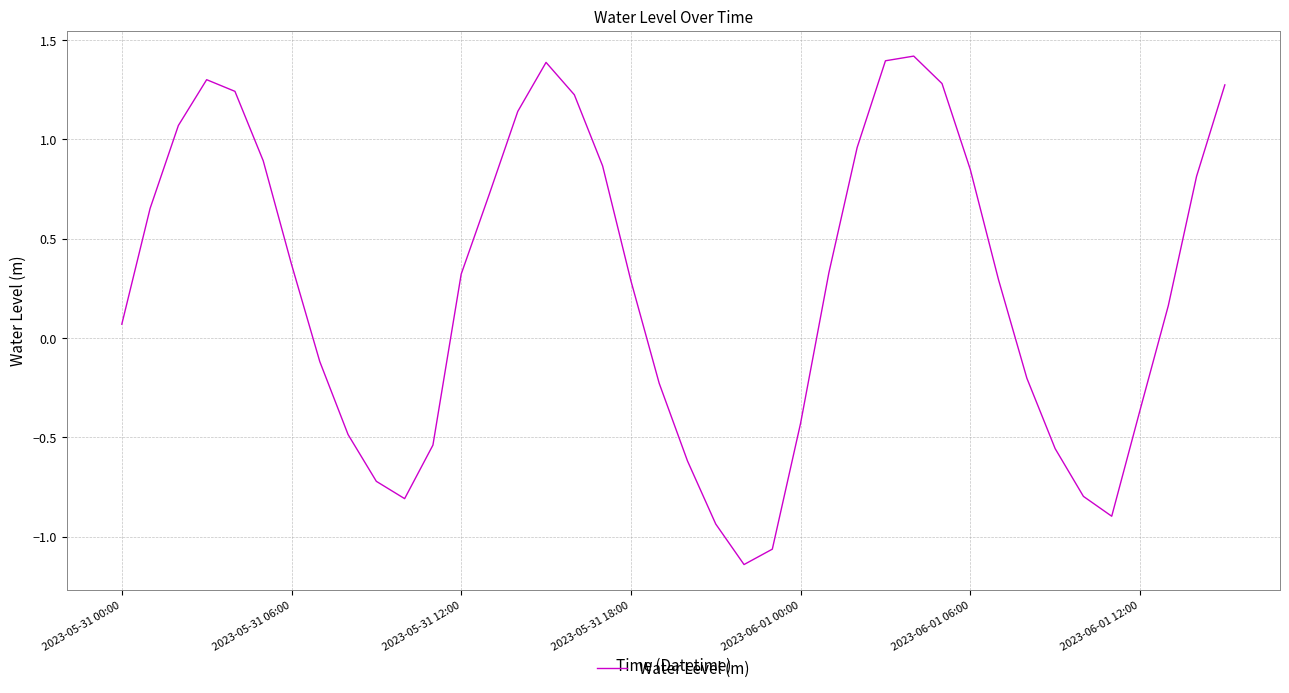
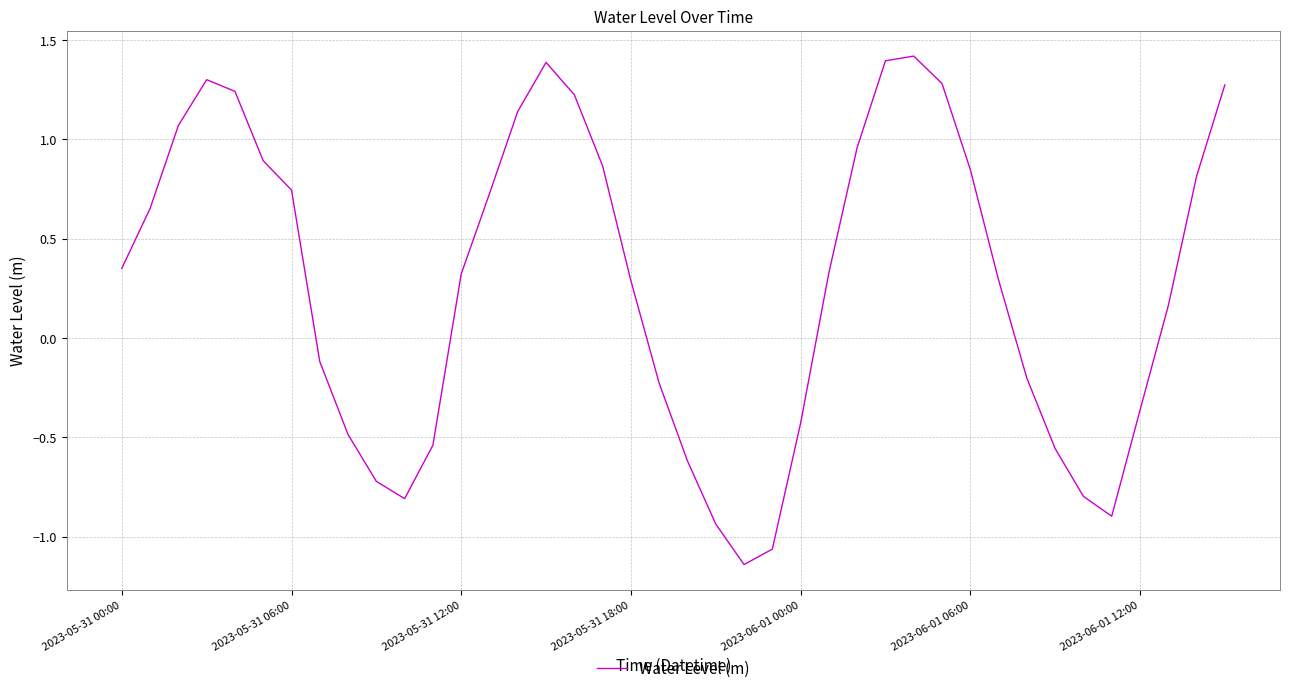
  {
-   "2023-05-31 00:00": 0.07,
-   "2023-05-31 06:00": 0.37,
+   "2023-05-31 00:00": 0.35,
+   "2023-05-31 06:00": 0.74,
    "2023-05-31 12:00": 0.32,
    "2023-05-31 18:00": 0.29,
    "2023-06-01 00:00": -0.43,
    "2023-06-01 06:00": 0.85,
    "2023-06-01 12:00": -0.36
  }
